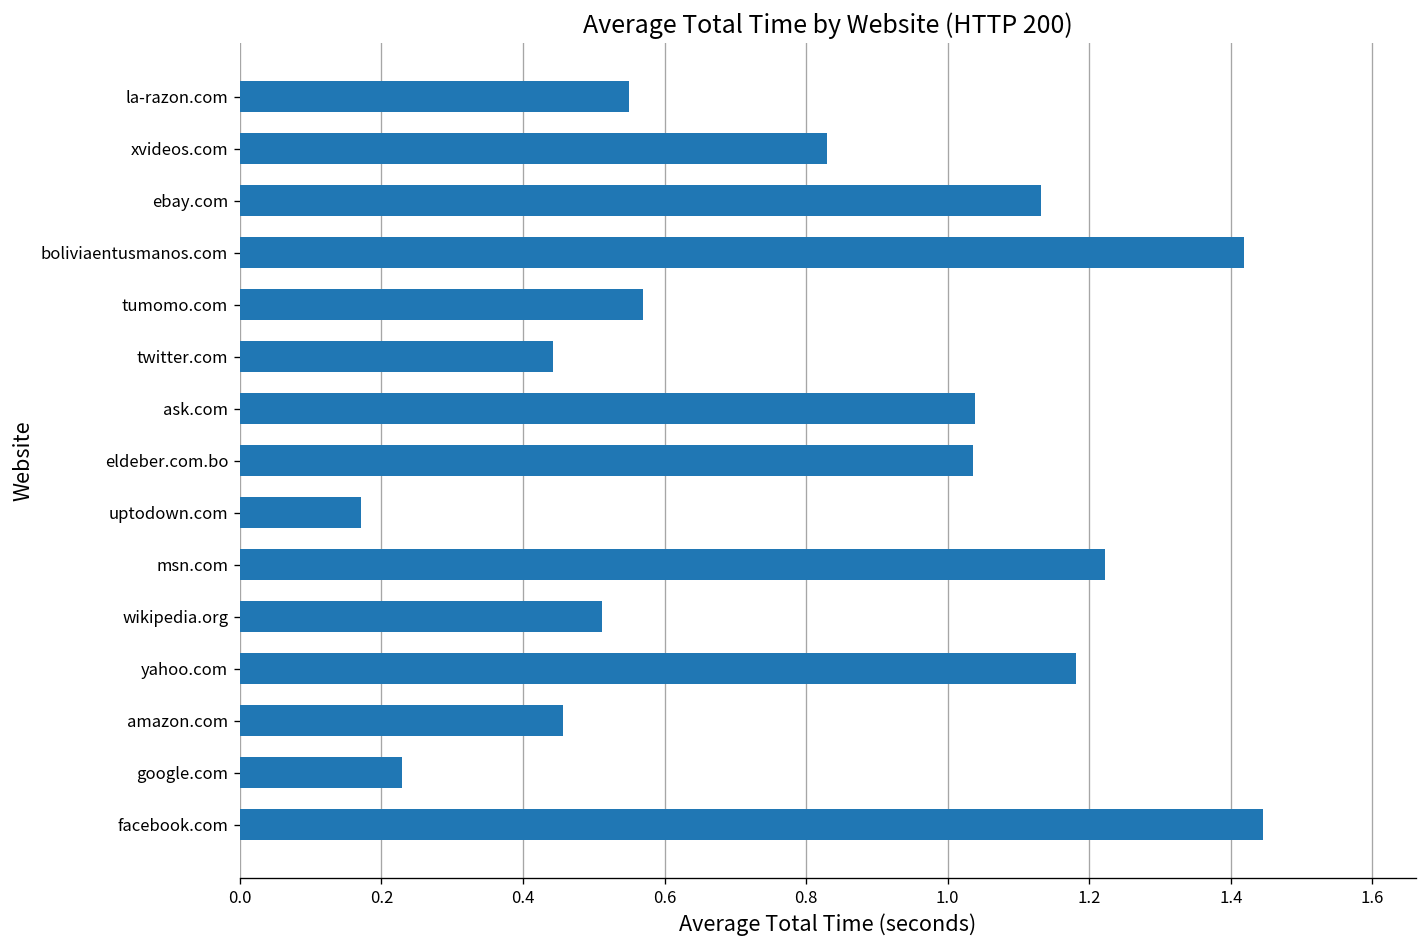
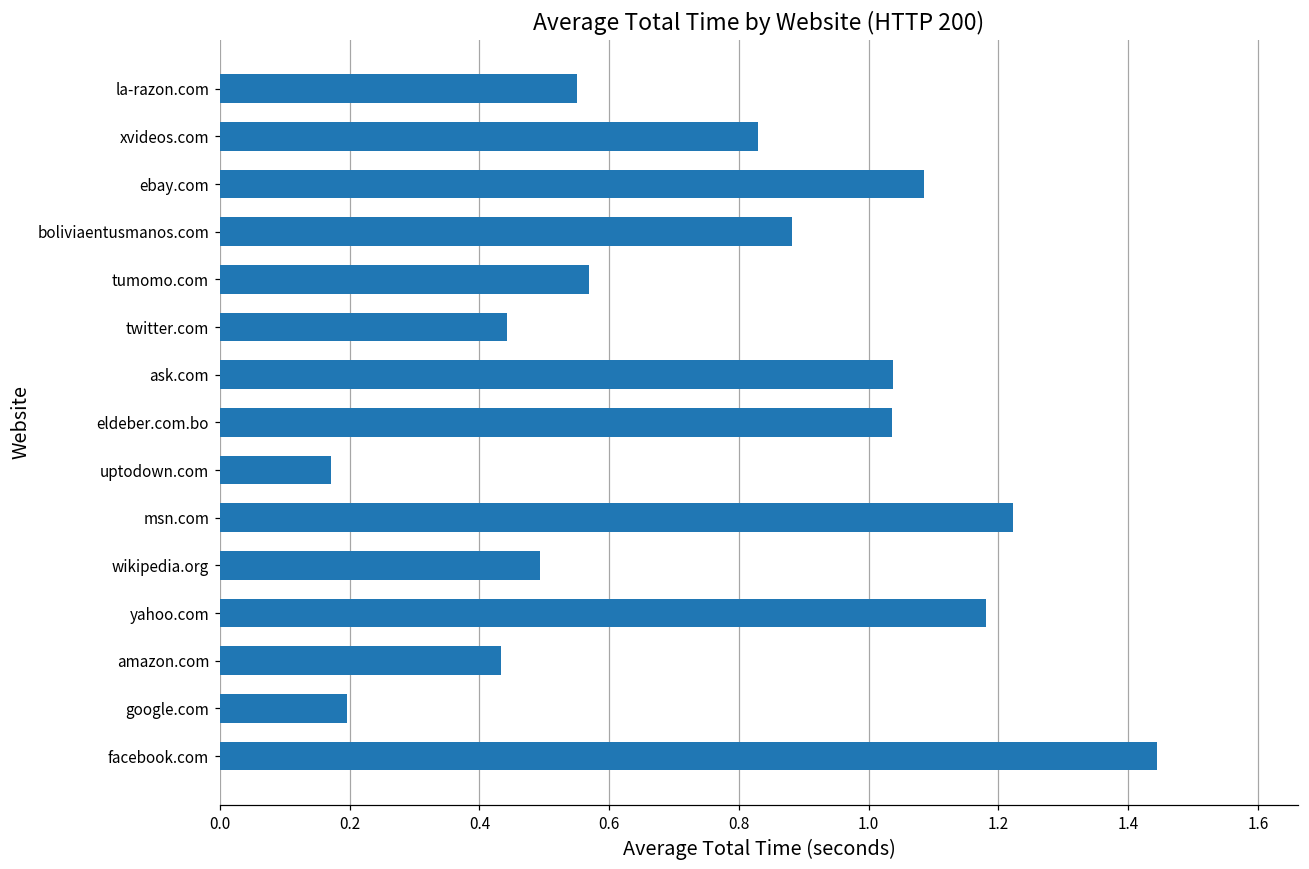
  {
    "la-razon.com": 0.55,
    "xvideos.com": 0.83,
-   "ebay.com": 1.13,
-   "boliviaentusmanos.com": 1.42,
+   "ebay.com": 1.09,
+   "boliviaentusmanos.com": 0.88,
    "tumomo.com": 0.57,
    "twitter.com": 0.44,
    "ask.com": 1.04,
    "eldeber.com.bo": 1.04,
    "uptodown.com": 0.17,
    "msn.com": 1.22,
-   "wikipedia.org": 0.51,
+   "wikipedia.org": 0.49,
    "yahoo.com": 1.18,
-   "amazon.com": 0.46,
-   "google.com": 0.23,
+   "amazon.com": 0.43,
+   "google.com": 0.20,
    "facebook.com": 1.45
  }
